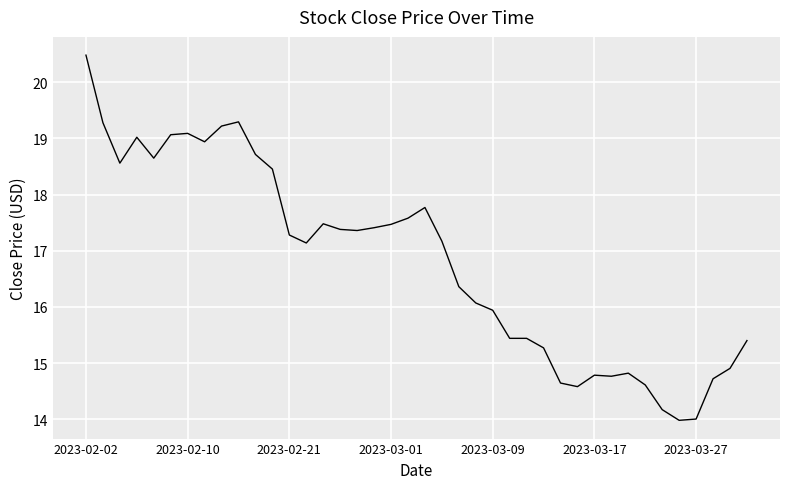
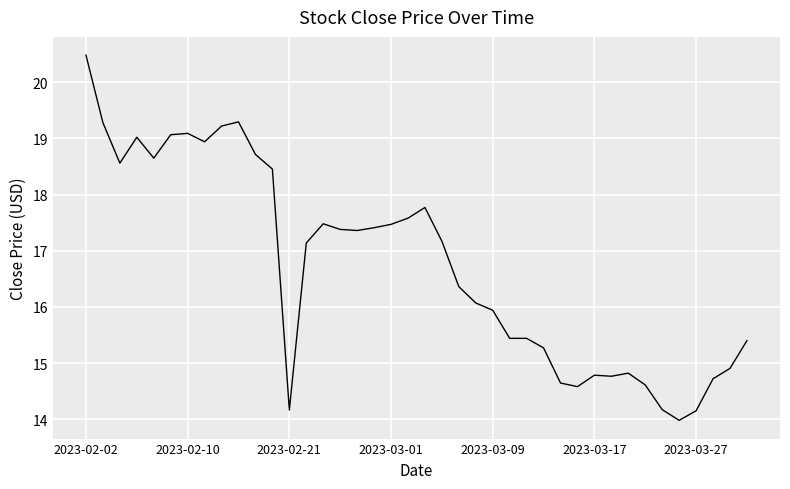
  {
    "2023-02-02": 20.5,
    "2023-02-10": 19.1,
-   "2023-02-21": 17.3,
+   "2023-02-21": 14.2,
    "2023-03-01": 17.5,
    "2023-03-09": 15.9,
    "2023-03-17": 14.8,
-   "2023-03-27": 14.0
+   "2023-03-27": 14.1
  }
